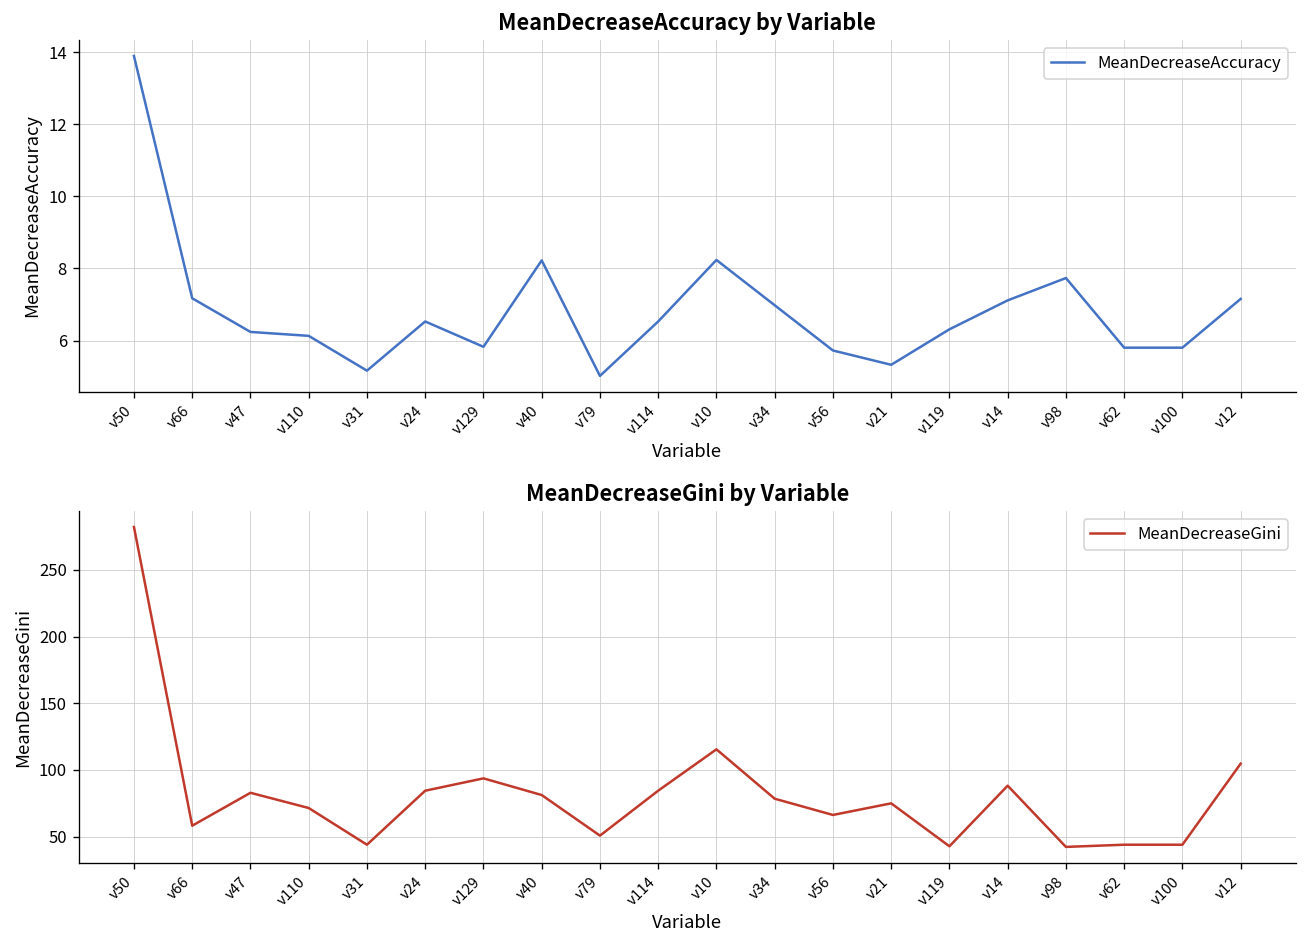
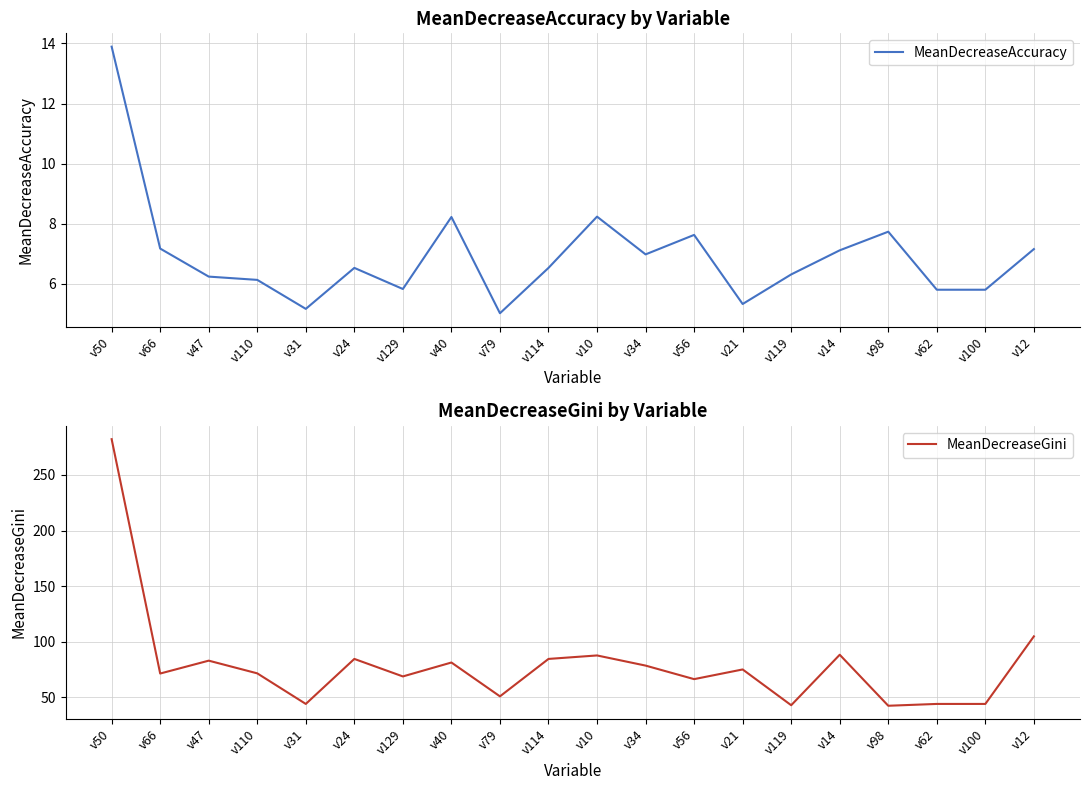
  {
    "MeanDecreaseAccuracy by Variable": {
      "v50": 13.9,
      "v66": 7.2,
      "v47": 6.2,
      "v110": 6.1,
      "v31": 5.2,
      "v24": 6.5,
      "v129": 5.8,
      "v40": 8.2,
      "v79": 5.0,
      "v114": 6.5,
      "v10": 8.2,
      "v34": 7.0,
-     "v56": 5.7,
+     "v56": 7.6,
      "v21": 5.3,
      "v119": 6.3,
      "v14": 7.1,
      "v98": 7.7,
      "v62": 5.8,
      "v100": 5.8,
      "v12": 7.2
    },
    "MeanDecreaseGini by Variable": {
      "v50": 282,
-     "v66": 58,
+     "v66": 71,
      "v47": 83,
      "v110": 71,
      "v31": 44,
      "v24": 84,
-     "v129": 94,
+     "v129": 69,
      "v40": 81,
      "v79": 51,
      "v114": 84,
-     "v10": 115,
+     "v10": 88,
      "v34": 78,
      "v56": 66,
      "v21": 75,
      "v119": 43,
      "v14": 88,
      "v98": 42,
      "v62": 44,
      "v100": 44,
      "v12": 105
    }
  }
